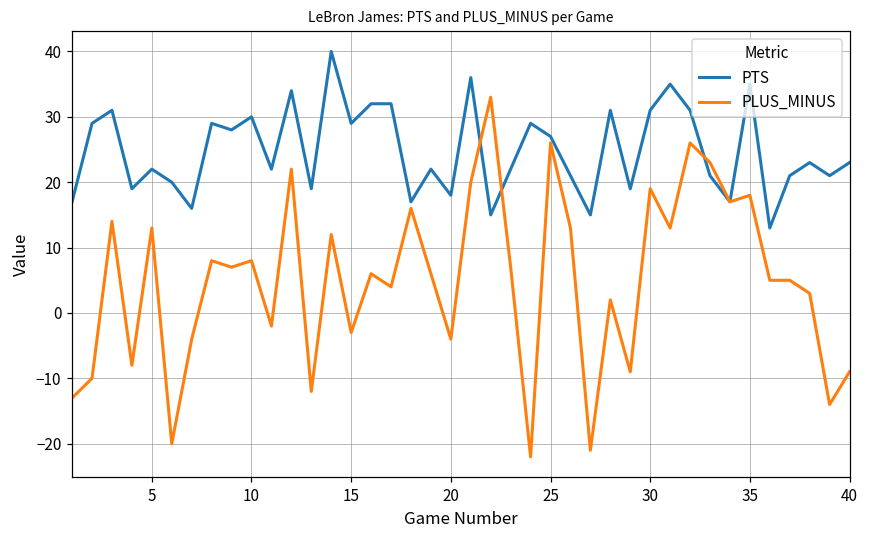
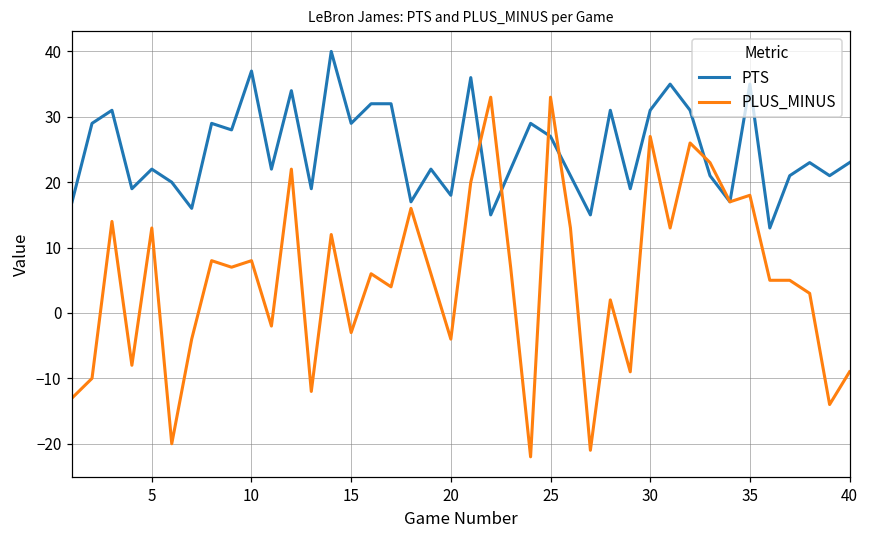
  {
    "PTS": {
      "5": 22,
-     "10": 30,
+     "10": 37,
      "15": 29,
      "20": 18,
      "25": 27,
      "30": 31,
      "40": 23
    },
    "PLUS_MINUS": {
      "5": 13,
      "10": 8,
      "15": -3,
      "20": -4,
-     "25": 26,
-     "30": 19,
+     "25": 33,
+     "30": 27,
      "35": 18,
      "40": -9
    }
  }
